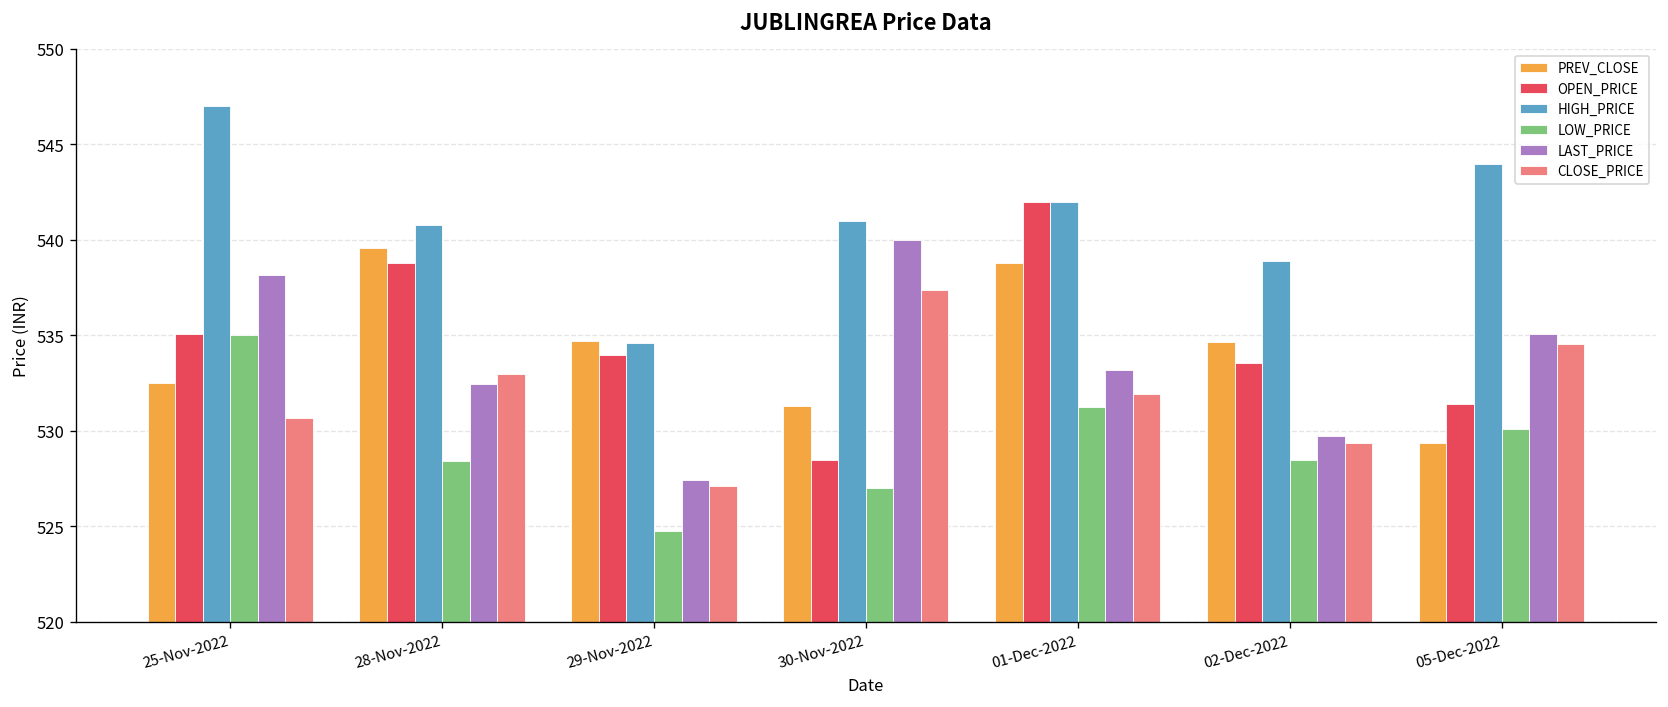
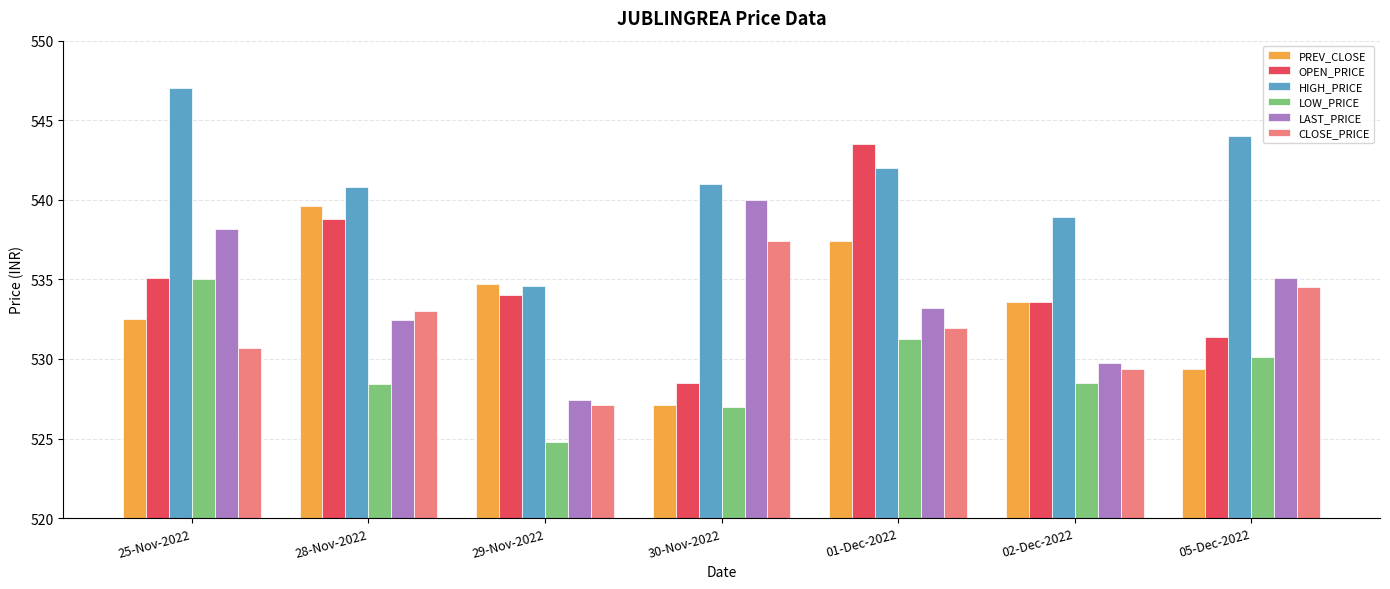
  {
    "PREV_CLOSE": {
      "25-Nov-2022": 532.5,
      "28-Nov-2022": 539.6,
      "29-Nov-2022": 534.7,
-     "30-Nov-2022": 531.3,
-     "01-Dec-2022": 538.8,
-     "02-Dec-2022": 534.7,
+     "30-Nov-2022": 527.1,
+     "01-Dec-2022": 537.4,
+     "02-Dec-2022": 533.6,
      "05-Dec-2022": 529.4
    },
    "OPEN_PRICE": {
      "25-Nov-2022": 535.1,
      "28-Nov-2022": 538.8,
      "29-Nov-2022": 534.0,
      "30-Nov-2022": 528.5,
-     "01-Dec-2022": 542.0,
+     "01-Dec-2022": 543.5,
      "02-Dec-2022": 533.6,
      "05-Dec-2022": 531.4
    },
    "HIGH_PRICE": {
      "25-Nov-2022": 547.0,
      "28-Nov-2022": 540.8,
      "29-Nov-2022": 534.6,
      "30-Nov-2022": 541.0,
      "01-Dec-2022": 542.0,
      "02-Dec-2022": 538.9,
      "05-Dec-2022": 544.0
    },
    "LOW_PRICE": {
      "25-Nov-2022": 535.0,
      "28-Nov-2022": 528.5,
      "29-Nov-2022": 524.8,
      "30-Nov-2022": 527.0,
      "01-Dec-2022": 531.3,
      "02-Dec-2022": 528.5,
      "05-Dec-2022": 530.1
    },
    "LAST_PRICE": {
      "25-Nov-2022": 538.2,
      "28-Nov-2022": 532.5,
      "29-Nov-2022": 527.5,
      "30-Nov-2022": 540.0,
      "01-Dec-2022": 533.2,
      "02-Dec-2022": 529.8,
      "05-Dec-2022": 535.1
    },
    "CLOSE_PRICE": {
      "25-Nov-2022": 530.7,
      "28-Nov-2022": 533.0,
      "29-Nov-2022": 527.1,
      "30-Nov-2022": 537.4,
      "01-Dec-2022": 531.9,
      "02-Dec-2022": 529.4,
      "05-Dec-2022": 534.6
    }
  }
